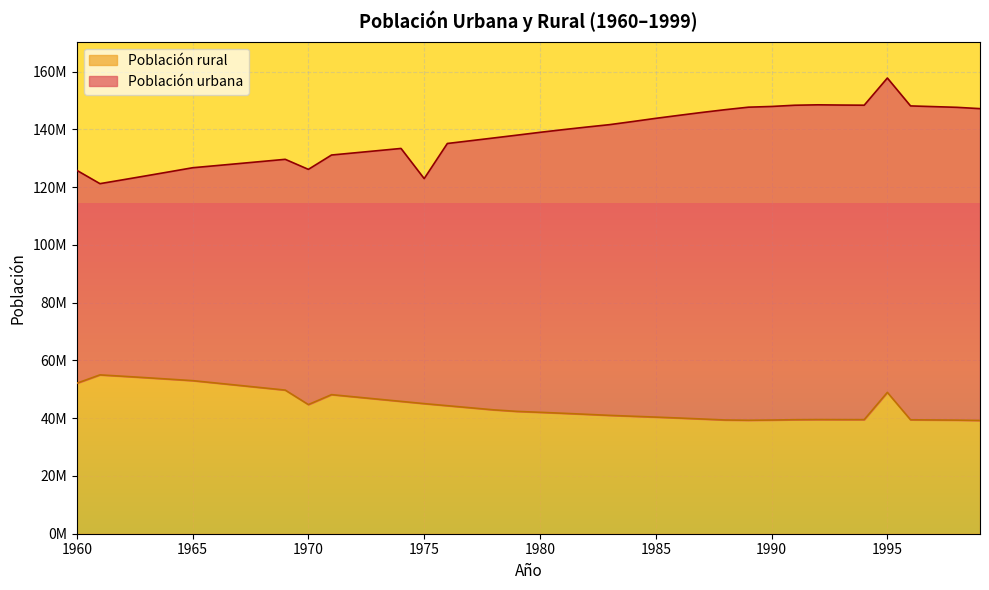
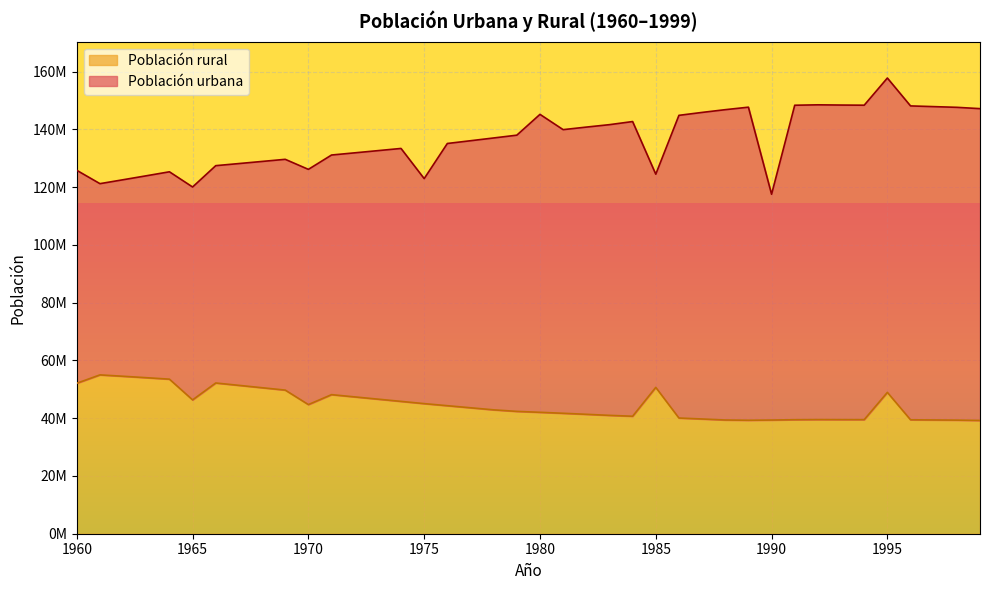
  {
    "Población rural": {
      "1960": 52000000,
-     "1965": 53000000,
+     "1965": 46000000,
      "1970": 45000000,
      "1975": 45000000,
      "1980": 42000000,
-     "1985": 40000000,
+     "1985": 51000000,
      "1990": 39000000,
      "1995": 49000000
    },
    "Población urbana": {
      "1960": 74000000,
      "1965": 74000000,
      "1970": 81000000,
      "1975": 78000000,
-     "1980": 97000000,
-     "1985": 103000000,
-     "1990": 109000000,
+     "1980": 103000000,
+     "1985": 74000000,
+     "1990": 78000000,
      "1995": 109000000
    }
  }
